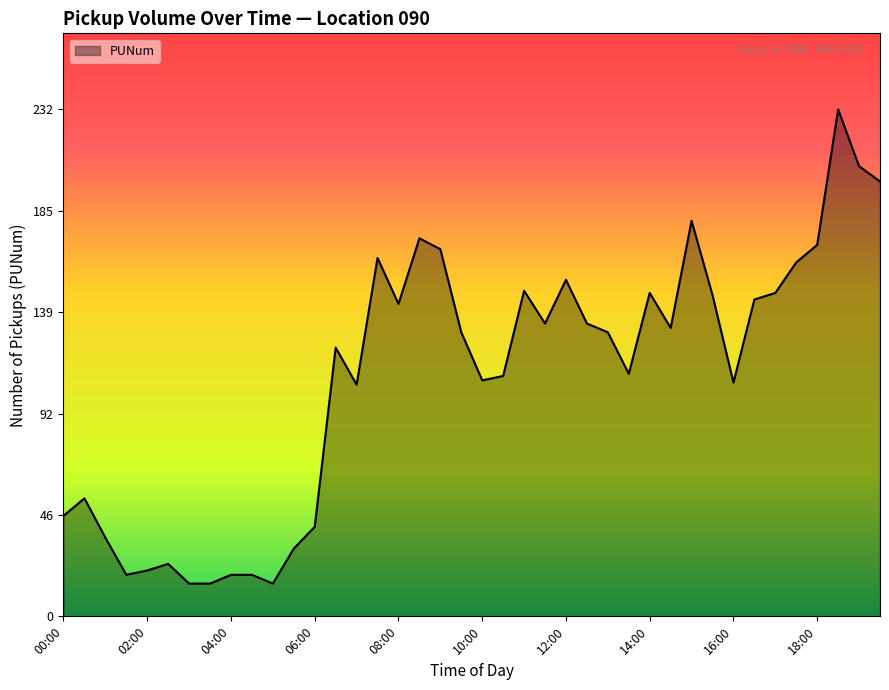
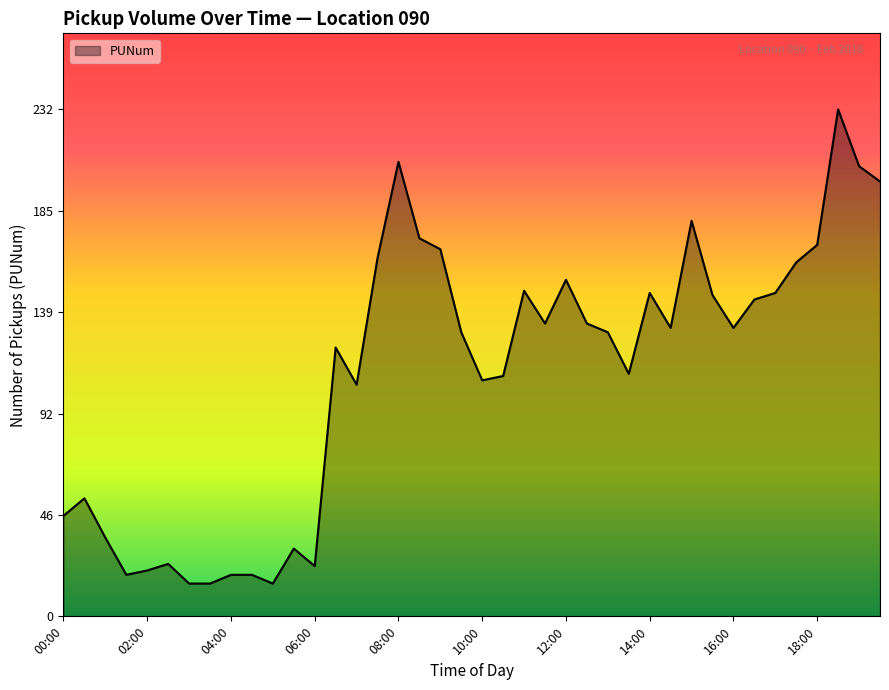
  {
    "00:00": 46,
    "02:00": 21,
    "04:00": 19,
-   "06:00": 41,
-   "08:00": 143,
+   "06:00": 23,
+   "08:00": 208,
    "10:00": 108,
    "12:00": 154,
    "14:00": 148,
-   "16:00": 107,
+   "16:00": 132,
    "18:00": 170
  }
